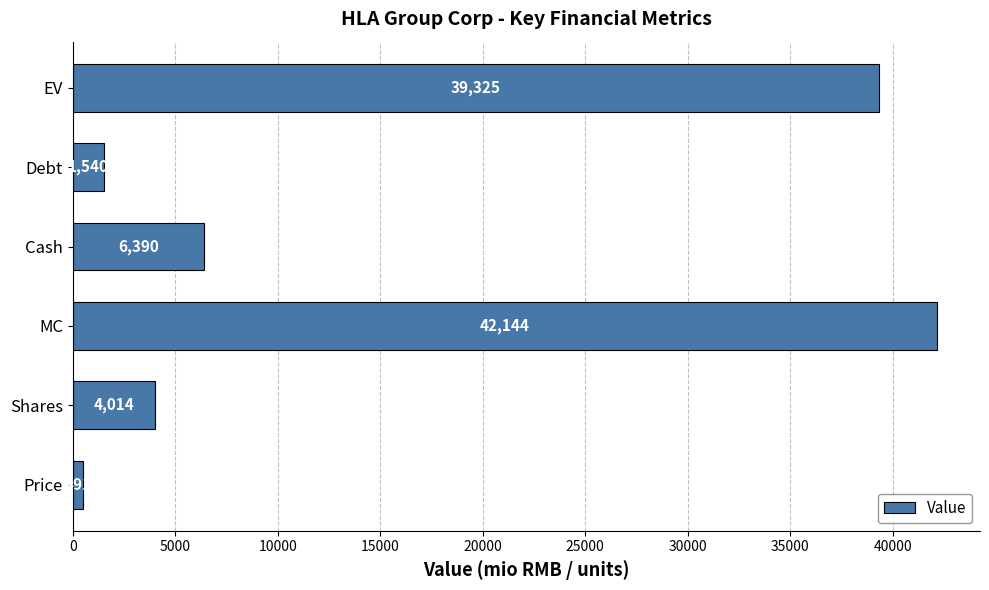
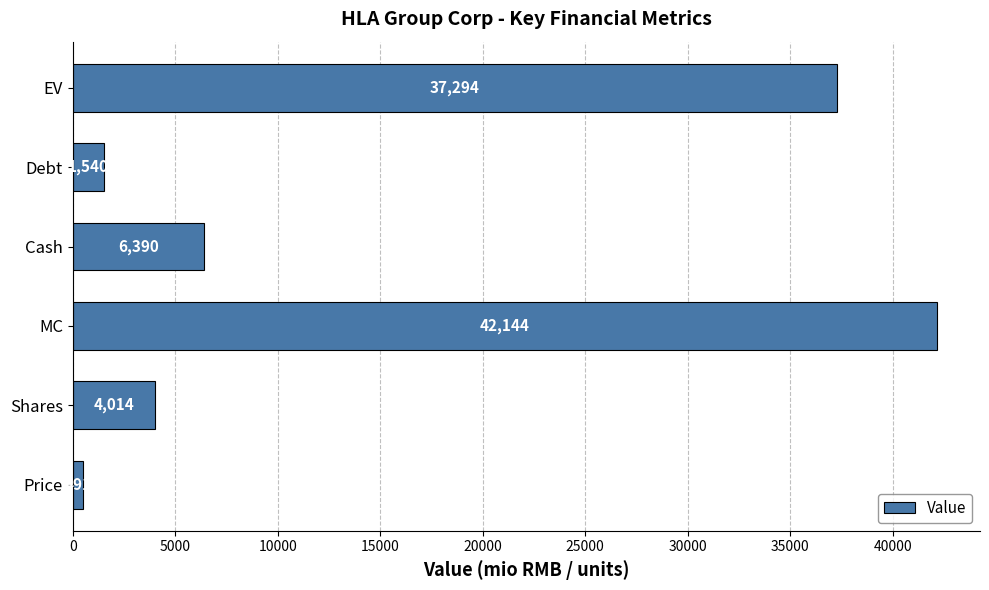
  {
-   "EV": "39,325",
+   "EV": "37,294",
    "Debt": "1,540",
    "Cash": "6,390",
    "MC": "42,144",
    "Shares": "4,014"
  }
